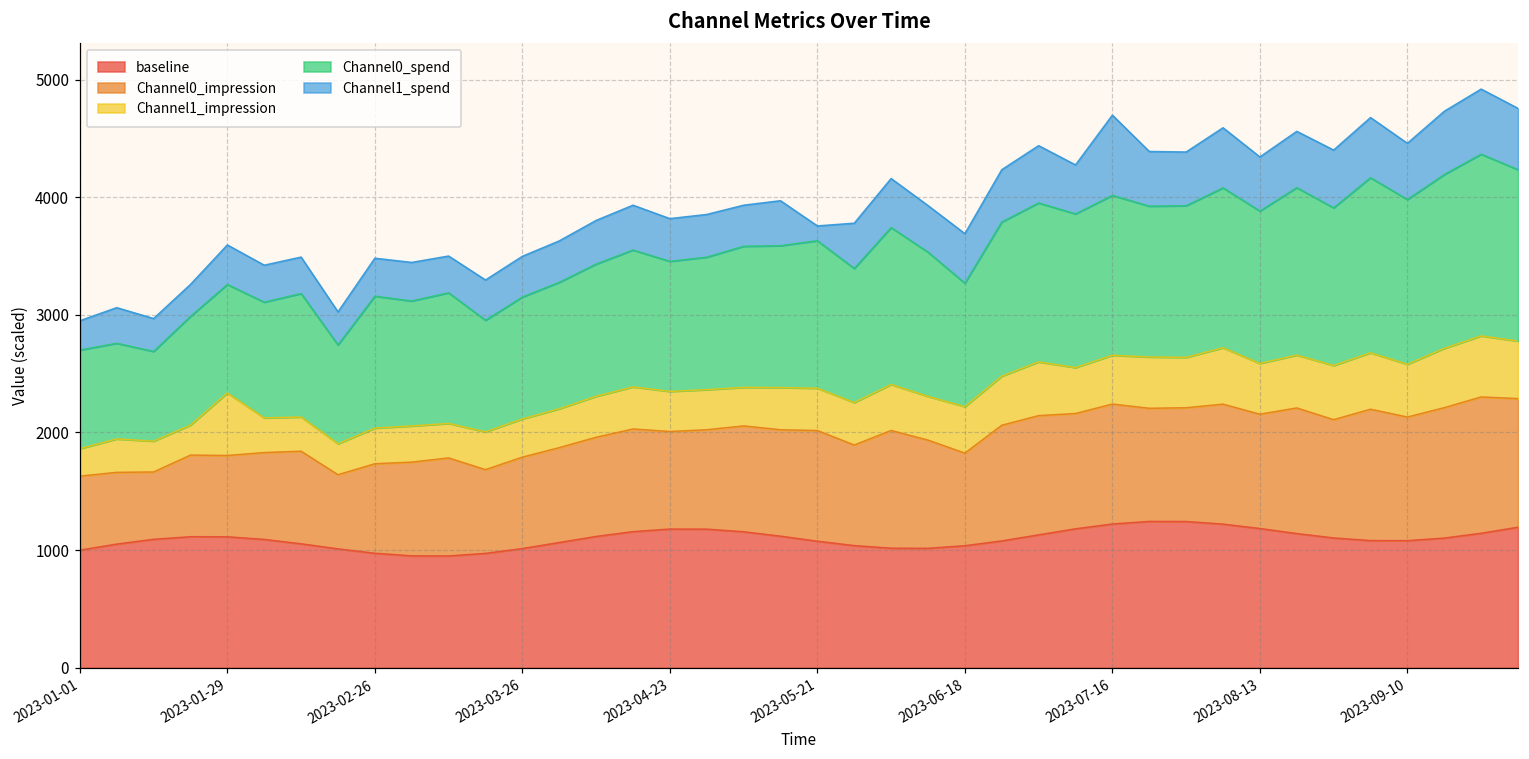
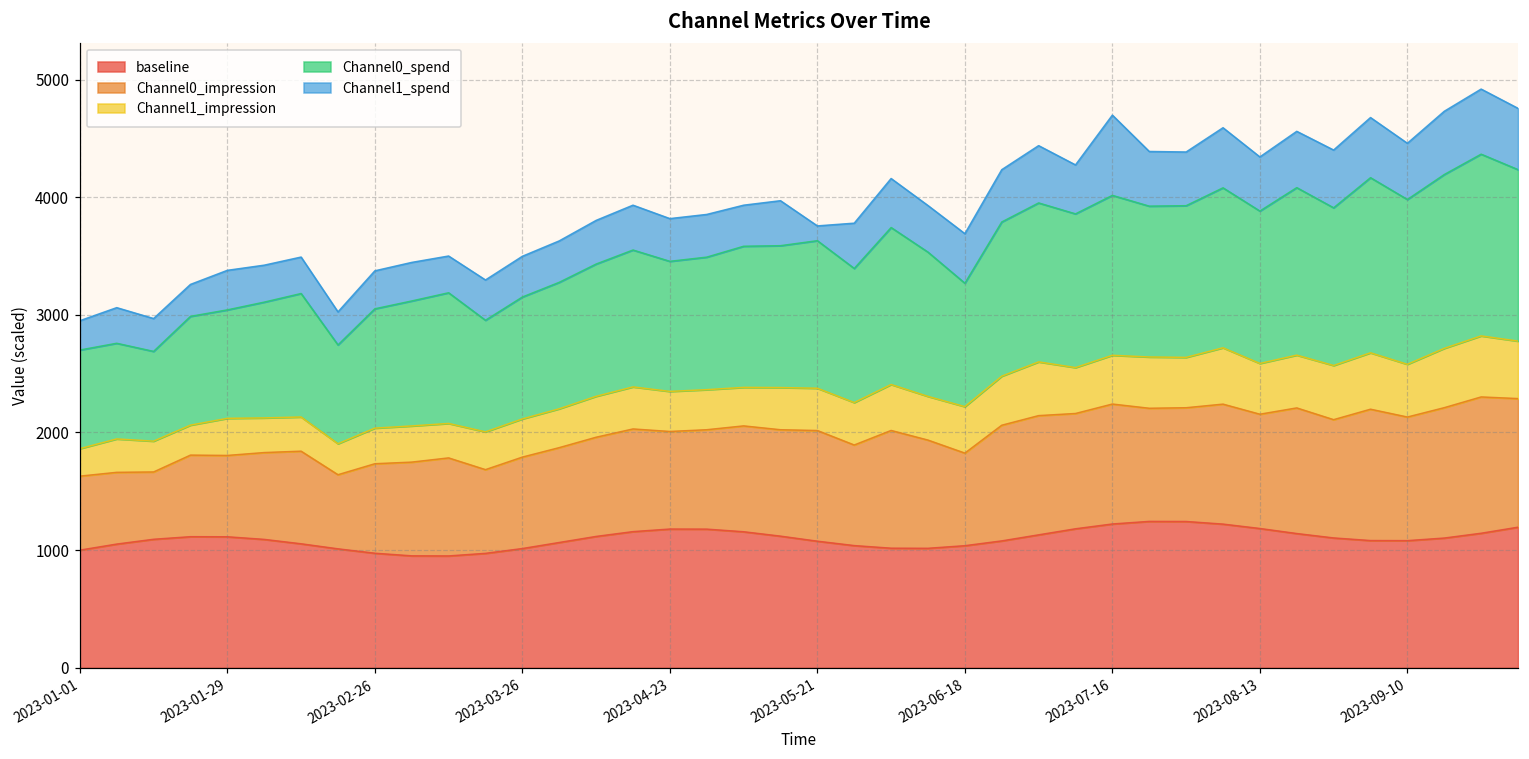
  {
    "Channel1_impression": {
      "2023-01-01": 230,
-     "2023-01-29": 530,
+     "2023-01-29": 320,
      "2023-02-26": 300,
      "2023-03-26": 320,
      "2023-04-23": 340,
      "2023-05-21": 360,
      "2023-06-18": 390,
      "2023-07-16": 410,
      "2023-08-13": 430,
      "2023-09-10": 450
    },
    "Channel0_spend": {
      "2023-01-01": 840,
      "2023-01-29": 920,
-     "2023-02-26": 1120,
+     "2023-02-26": 1010,
      "2023-03-26": 1040,
      "2023-04-23": 1110,
      "2023-05-21": 1250,
      "2023-06-18": 1050,
      "2023-07-16": 1360,
      "2023-08-13": 1300,
      "2023-09-10": 1400
    },
    "Channel1_spend": {
      "2023-01-01": 250,
      "2023-01-29": 340,
      "2023-02-26": 320,
      "2023-03-26": 350,
      "2023-04-23": 360,
      "2023-05-21": 130,
      "2023-06-18": 420,
      "2023-07-16": 680,
      "2023-08-13": 460,
      "2023-09-10": 480
    }
  }
